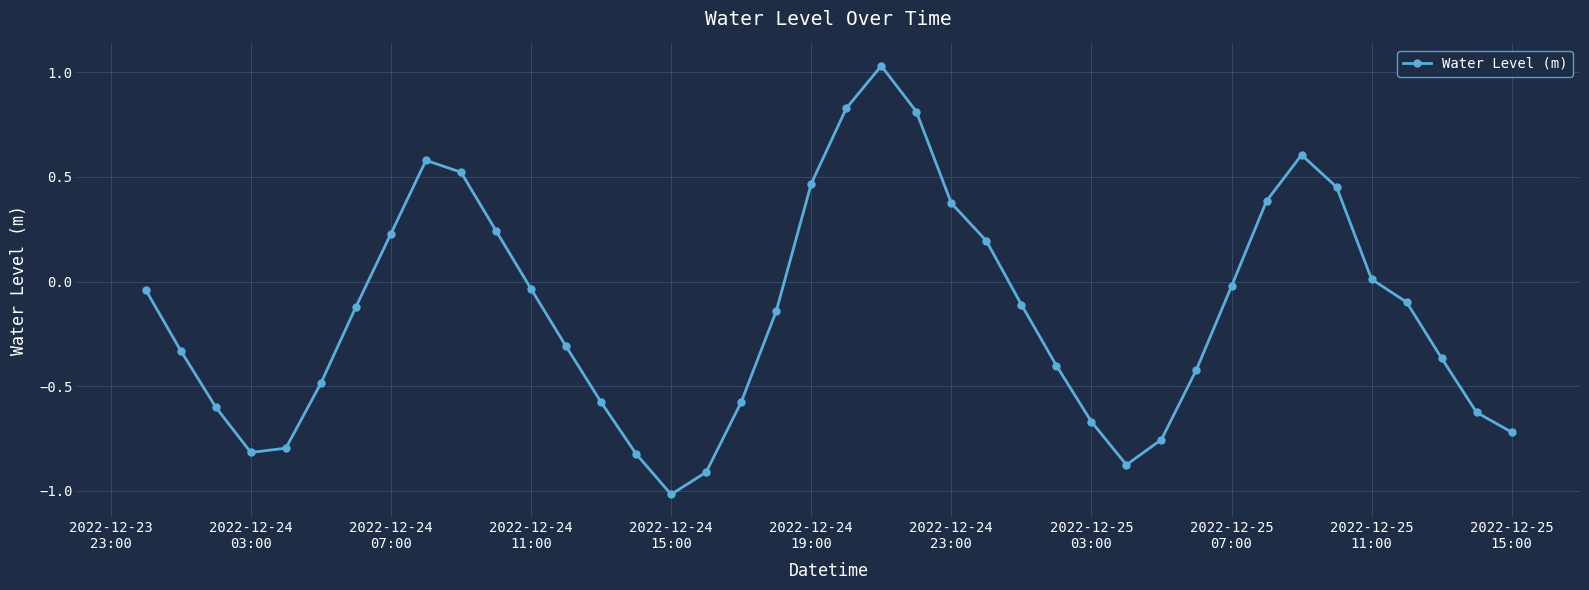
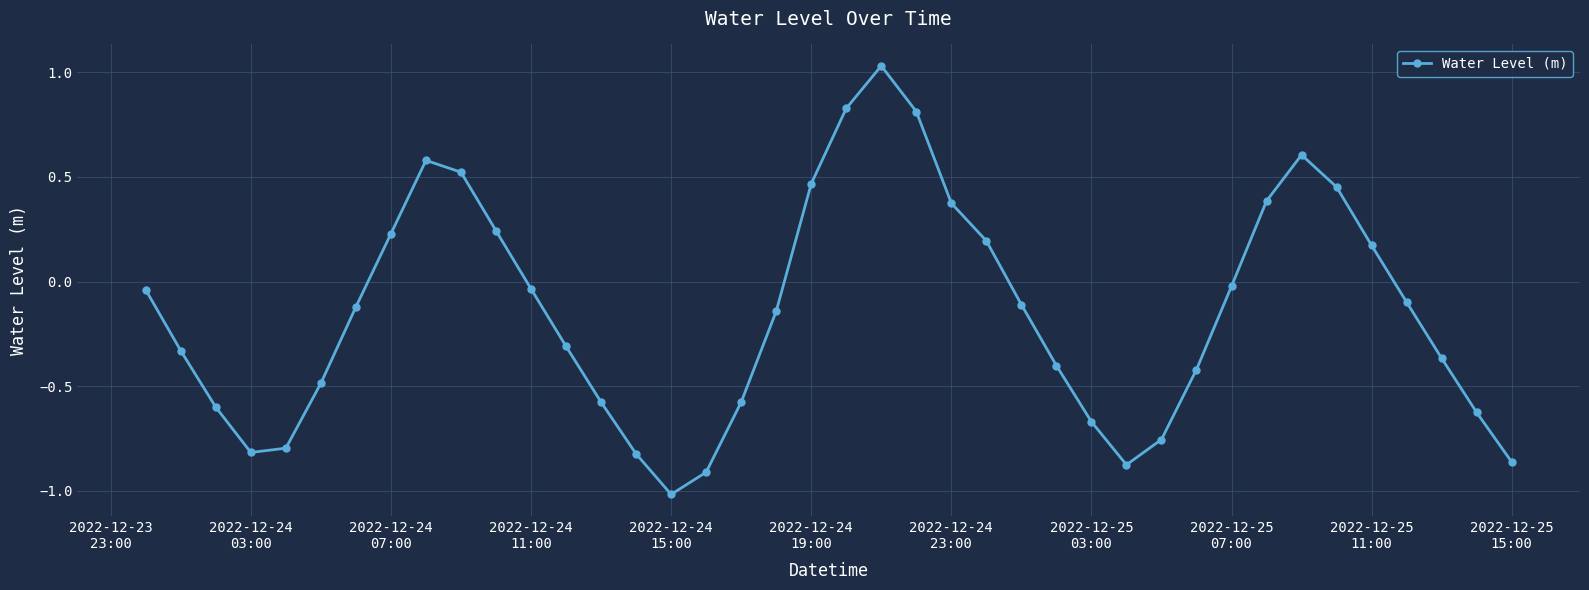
  {
    "2022-12-24 03:00": -0.82,
    "2022-12-24 07:00": 0.23,
    "2022-12-24 11:00": -0.04,
    "2022-12-24 15:00": -1.02,
    "2022-12-24 19:00": 0.47,
    "2022-12-24 23:00": 0.37,
    "2022-12-25 03:00": -0.67,
    "2022-12-25 07:00": -0.02,
-   "2022-12-25 11:00": 0.01,
-   "2022-12-25 15:00": -0.72
+   "2022-12-25 11:00": 0.17,
+   "2022-12-25 15:00": -0.86
  }
